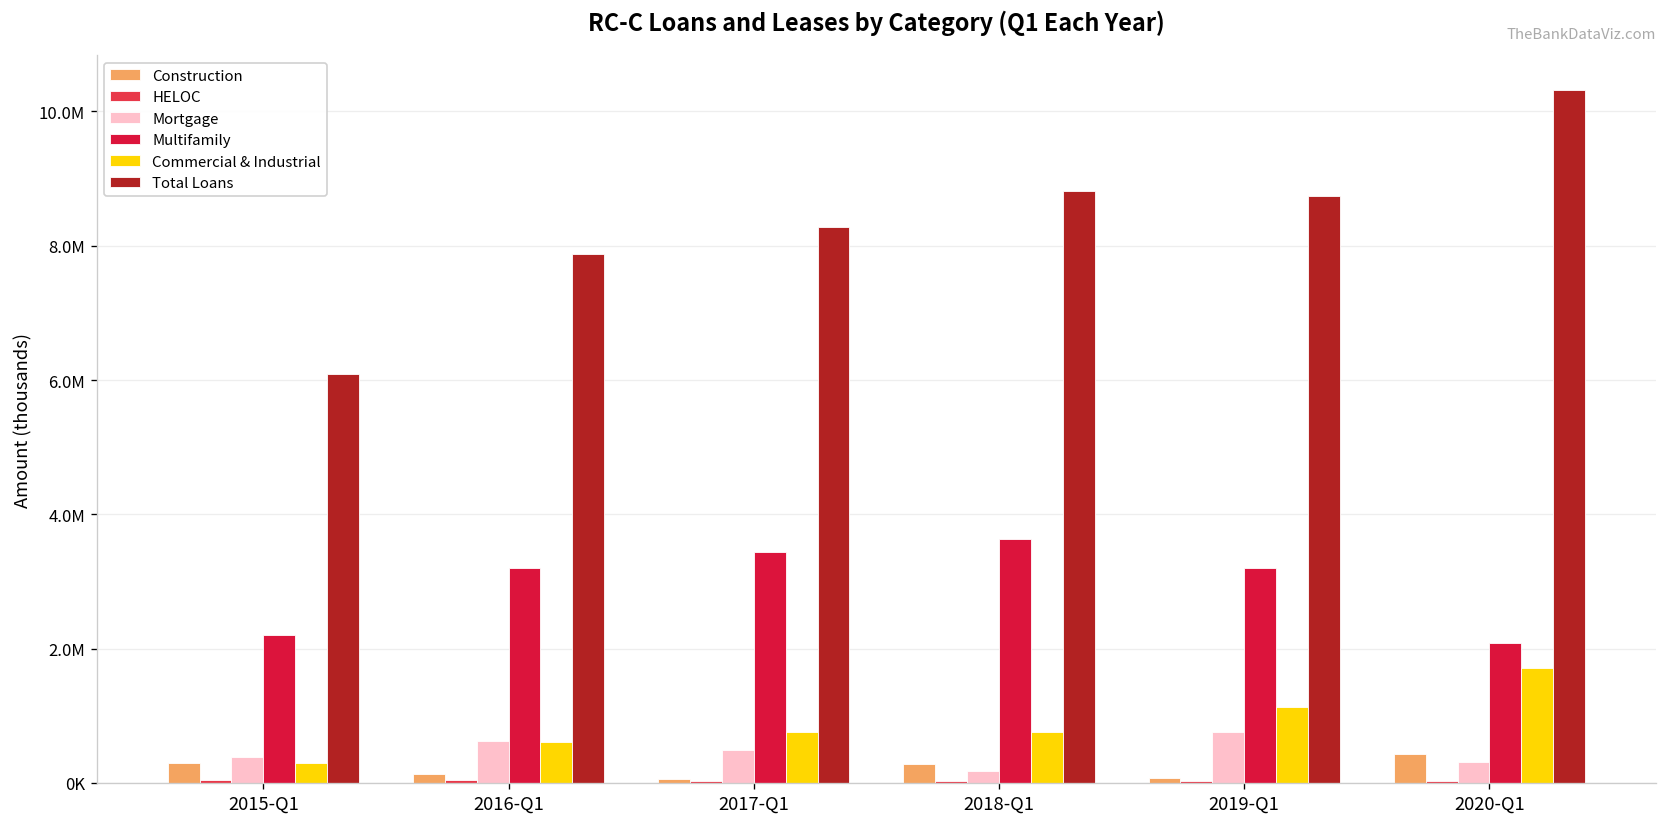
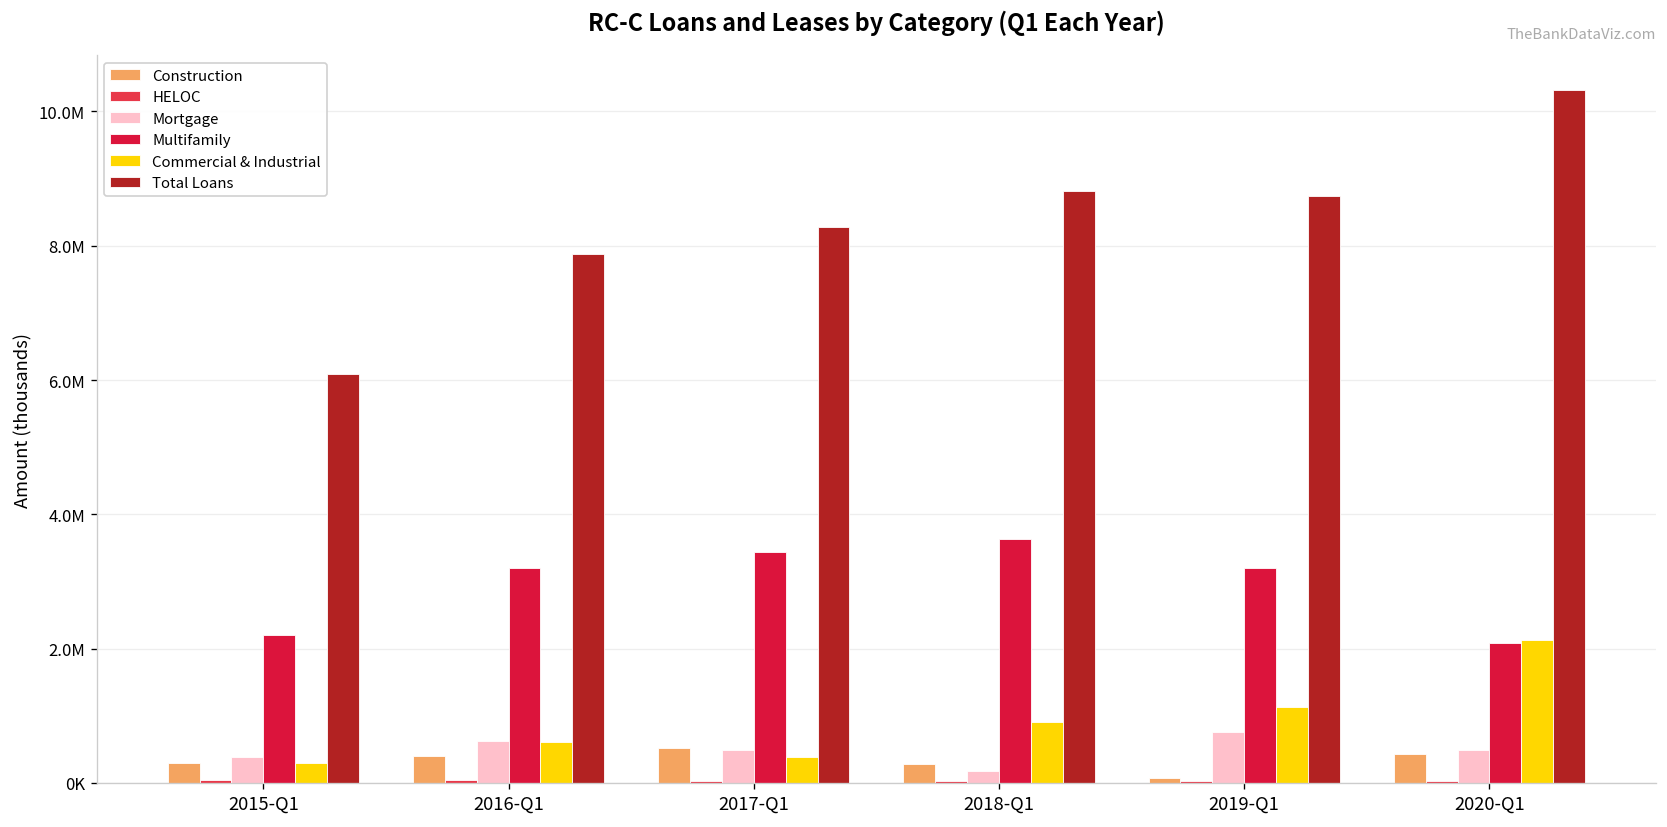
  {
    "Construction": {
      "2015-Q1": 300000,
-     "2016-Q1": 100000,
-     "2017-Q1": 100000,
+     "2016-Q1": 400000,
+     "2017-Q1": 500000,
      "2018-Q1": 300000,
      "2019-Q1": 100000,
      "2020-Q1": 400000
    },
    "Mortgage": {
      "2015-Q1": 400000,
      "2016-Q1": 600000,
      "2017-Q1": 500000,
      "2018-Q1": 200000,
      "2019-Q1": 800000,
-     "2020-Q1": 300000
+     "2020-Q1": 500000
    },
    "Commercial & Industrial": {
      "2015-Q1": 300000,
      "2016-Q1": 600000,
-     "2017-Q1": 800000,
-     "2018-Q1": 800000,
+     "2017-Q1": 400000,
+     "2018-Q1": 900000,
      "2019-Q1": 1100000,
-     "2020-Q1": 1700000
+     "2020-Q1": 2100000
    }
  }
